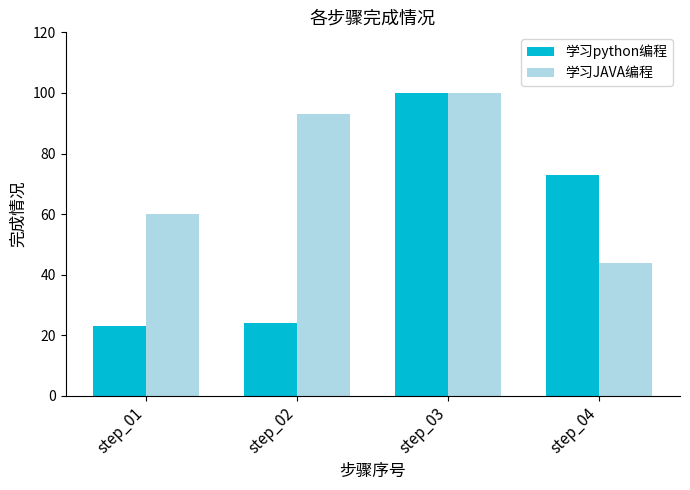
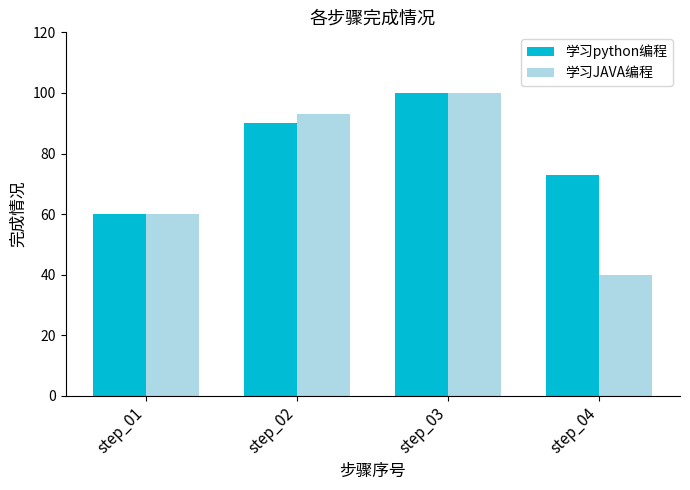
  {
    "学习python编程": {
-     "step_01": 23,
-     "step_02": 24,
+     "step_01": 60,
+     "step_02": 90,
      "step_03": 100,
      "step_04": 73
    },
    "学习JAVA编程": {
      "step_01": 60,
      "step_02": 93,
      "step_03": 100,
-     "step_04": 44
+     "step_04": 40
    }
  }
